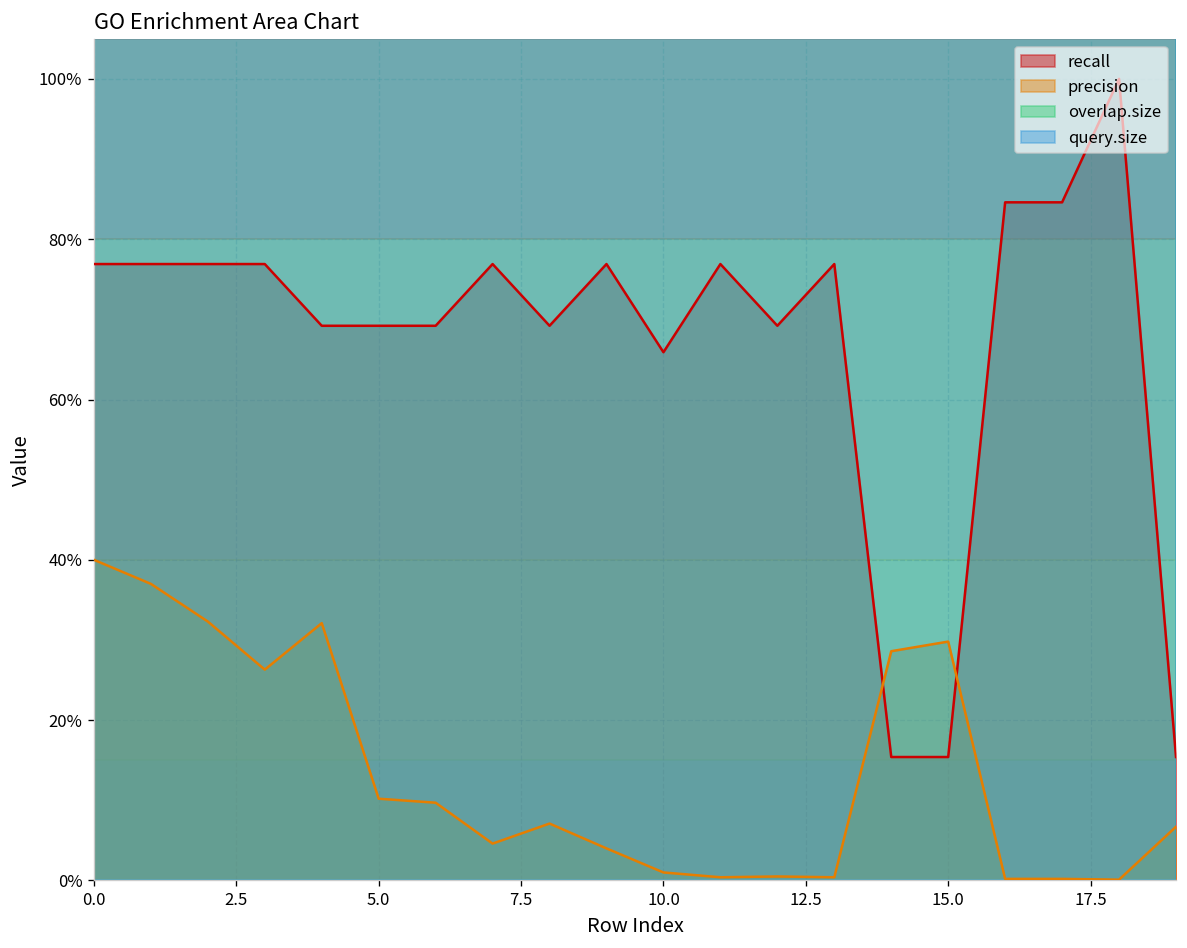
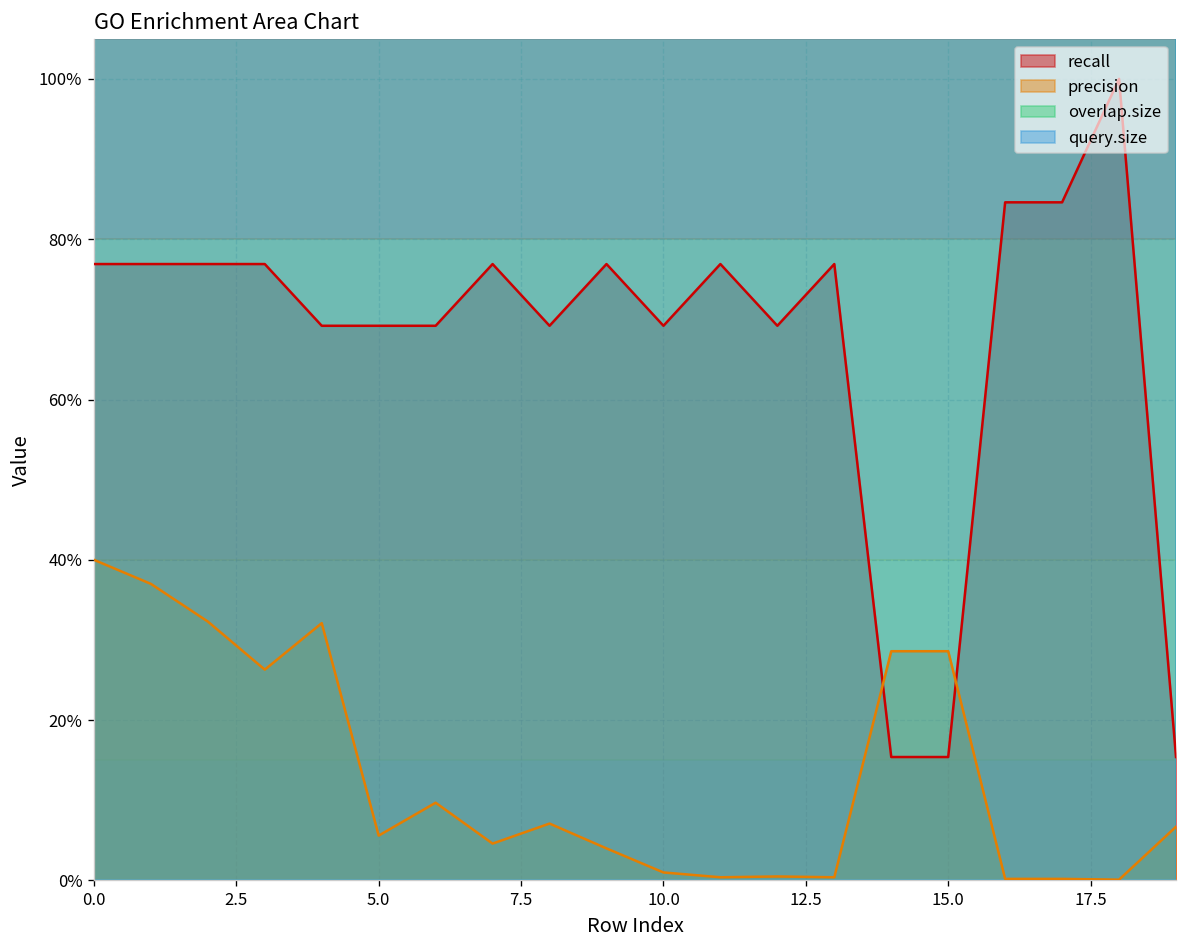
  {
    "recall": {
      "0.0": "77%",
      "5.0": "69%",
-     "10.0": "66%",
+     "10.0": "69%",
      "15.0": "15%"
    },
    "precision": {
      "0.0": "40%",
-     "5.0": "10%",
+     "5.0": "6%",
      "10.0": "1%",
-     "15.0": "30%"
+     "15.0": "29%"
    }
  }
